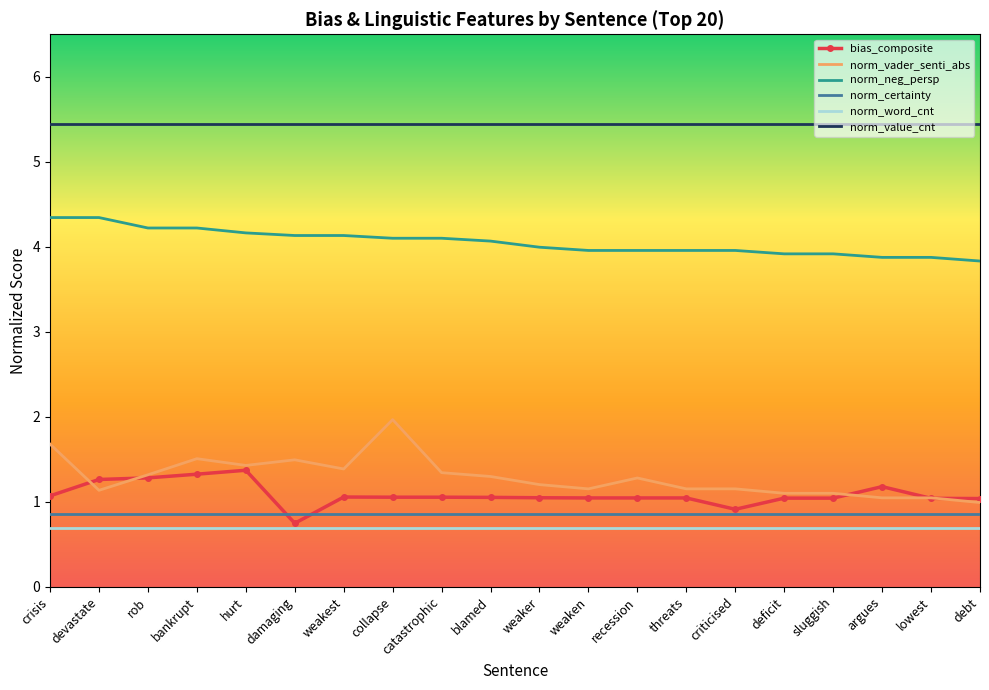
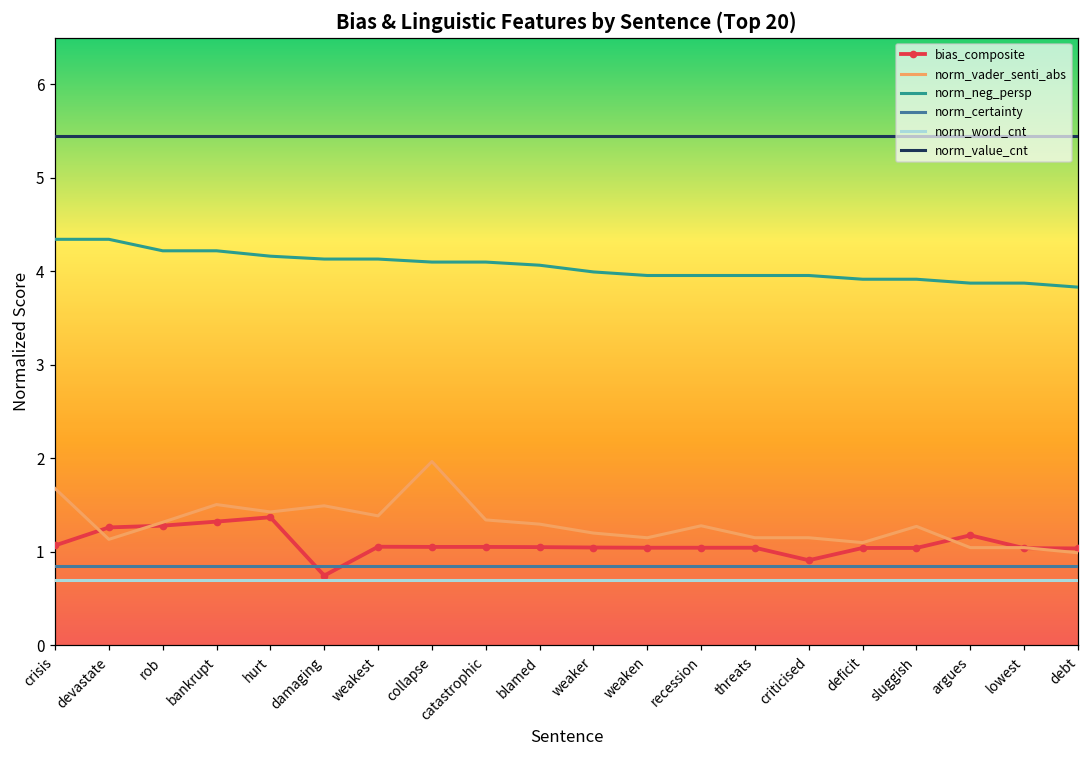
  {
    "bias_composite": {
      "crisis": 1.1,
      "devastate": 1.3,
      "rob": 1.3,
      "bankrupt": 1.3,
      "hurt": 1.4,
      "damaging": 0.7,
      "weakest": 1.1,
      "collapse": 1.1,
      "catastrophic": 1.1,
      "blamed": 1.1,
      "weaker": 1.0,
      "weaken": 1.0,
      "recession": 1.0,
      "threats": 1.0,
      "criticised": 0.9,
      "deficit": 1.0,
      "sluggish": 1.0,
      "argues": 1.2,
      "debt": 1.0
    },
    "norm_vader_senti_abs": {
      "crisis": 1.7,
      "devastate": 1.1,
      "rob": 1.3,
      "bankrupt": 1.5,
      "hurt": 1.4,
      "damaging": 1.5,
      "weakest": 1.4,
      "collapse": 2.0,
      "catastrophic": 1.3,
      "blamed": 1.3,
      "weaker": 1.2,
      "weaken": 1.2,
      "recession": 1.3,
      "threats": 1.2,
      "criticised": 1.2,
      "deficit": 1.1,
-     "sluggish": 1.1,
+     "sluggish": 1.3,
      "argues": 1.0,
      "debt": 1.0
    },
    "norm_word_cnt": {
      "crisis": 0.7,
      "devastate": 0.7,
      "rob": 0.7,
      "bankrupt": 0.7,
      "hurt": 0.7,
      "damaging": 0.7,
      "weakest": 0.7,
      "collapse": 0.7,
      "catastrophic": 0.7,
      "blamed": 0.7,
      "weaker": 0.7,
      "weaken": 0.7,
      "recession": 0.7,
      "threats": 0.7,
      "criticised": 0.7,
      "deficit": 0.7,
      "sluggish": 0.7,
      "argues": 0.7,
      "lowest": 0.7,
      "debt": 0.7
    },
    "norm_value_cnt": {
      "crisis": 5.4,
      "devastate": 5.4,
      "rob": 5.4,
      "bankrupt": 5.4,
      "hurt": 5.4,
      "damaging": 5.4,
      "weakest": 5.4,
      "collapse": 5.4,
      "catastrophic": 5.4,
      "blamed": 5.4,
      "weaker": 5.4,
      "weaken": 5.4,
      "recession": 5.4,
      "threats": 5.4,
      "criticised": 5.4,
      "deficit": 5.4,
      "debt": 5.4
    }
  }
